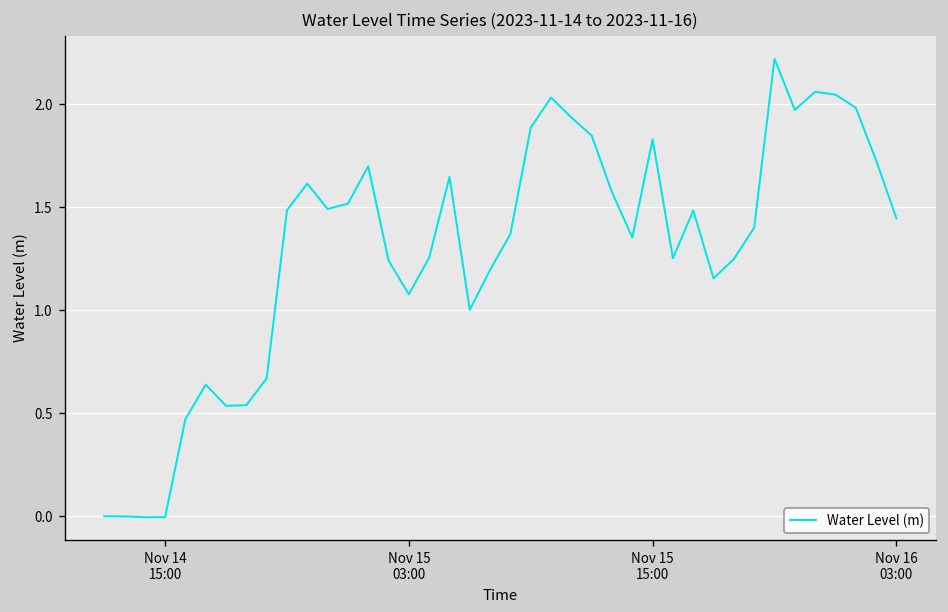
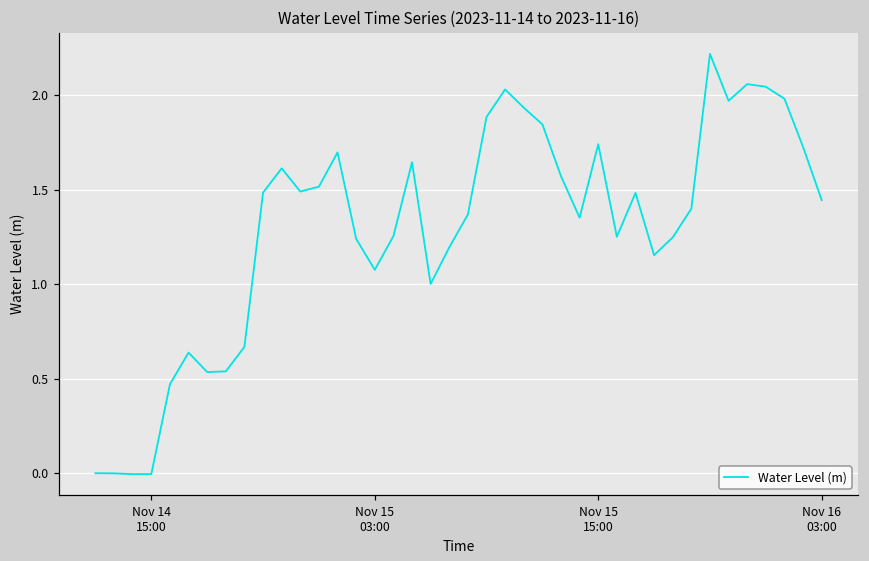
  {
    "Nov 14 15:00": 0.00,
    "Nov 15 03:00": 1.08,
-   "Nov 15 15:00": 1.83,
+   "Nov 15 15:00": 1.74,
    "Nov 16 03:00": 1.45
  }
